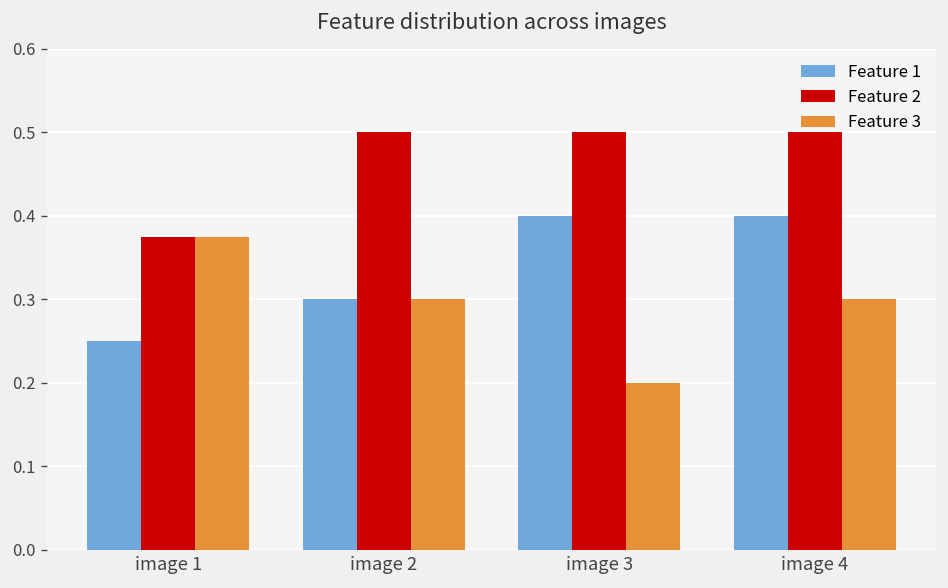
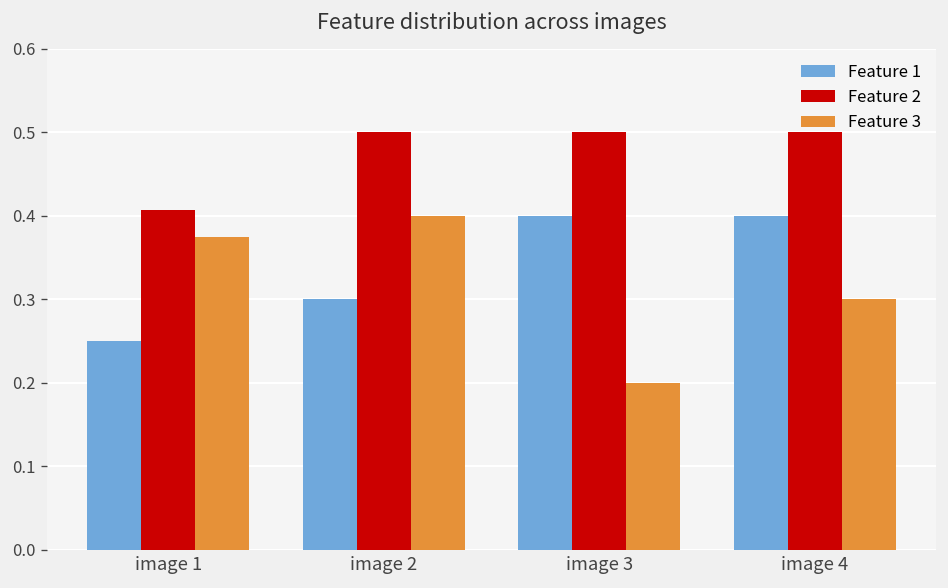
  {
    "Feature 1": {
      "image 1": 0.25,
      "image 2": 0.30,
      "image 3": 0.40,
      "image 4": 0.40
    },
    "Feature 2": {
-     "image 1": 0.38,
+     "image 1": 0.41,
      "image 2": 0.50,
      "image 3": 0.50,
      "image 4": 0.50
    },
    "Feature 3": {
      "image 1": 0.38,
-     "image 2": 0.3,
+     "image 2": 0.4,
      "image 3": 0.2,
      "image 4": 0.3
    }
  }
